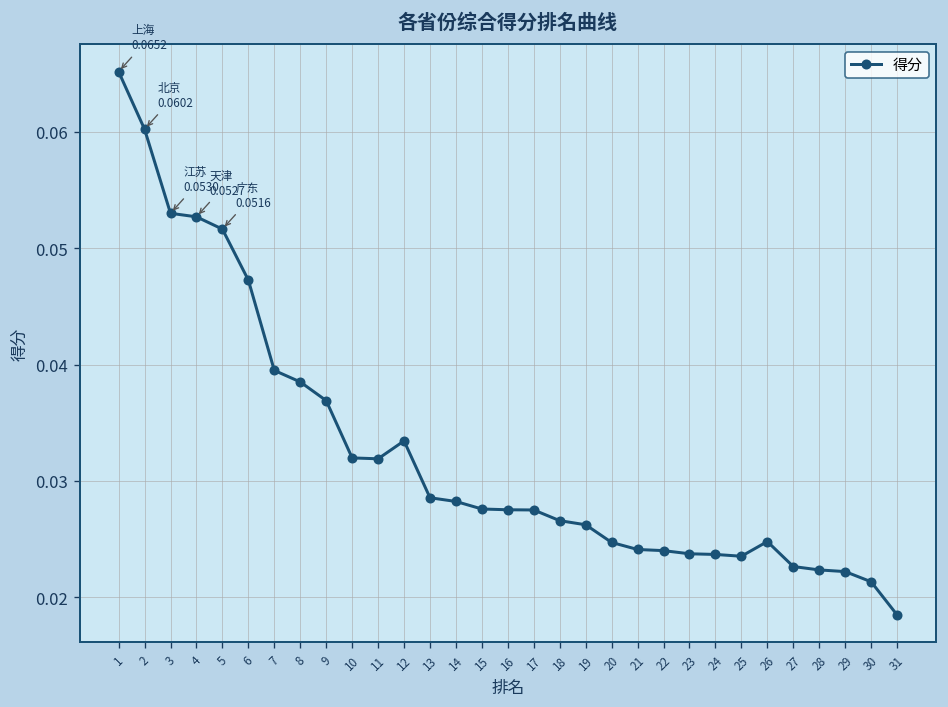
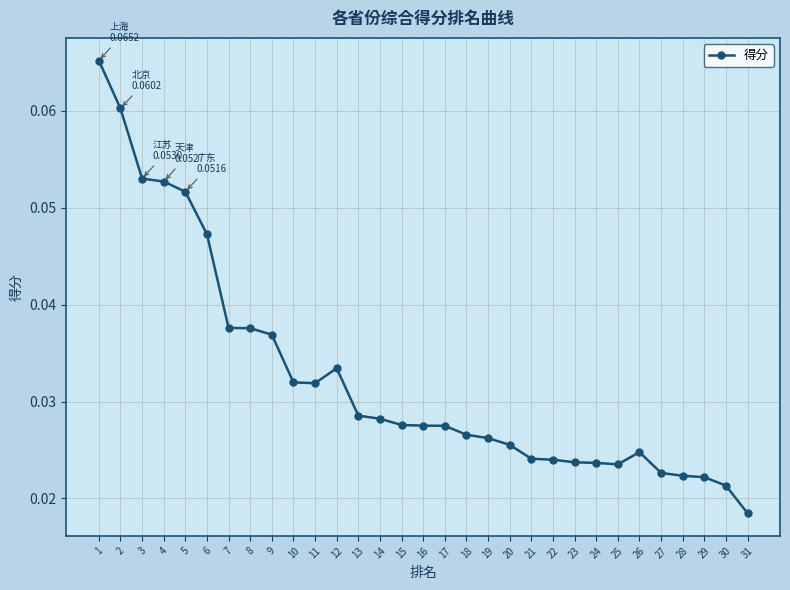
  {
    "6": 0.047,
-   "7": 0.039,
-   "8": 0.039,
+   "7": 0.038,
+   "8": 0.038,
    "9": 0.037,
    "10": 0.032,
    "11": 0.032,
    "12": 0.033,
    "13": 0.029,
    "14": 0.028,
    "15": 0.028,
    "16": 0.028,
    "17": 0.027,
    "18": 0.027,
    "19": 0.026,
-   "20": 0.025,
+   "20": 0.026,
    "21": 0.024,
    "22": 0.024,
    "23": 0.024,
    "24": 0.024,
    "25": 0.024,
    "26": 0.025,
    "27": 0.023,
    "28": 0.022,
    "29": 0.022,
    "30": 0.021,
    "31": 0.018
  }
